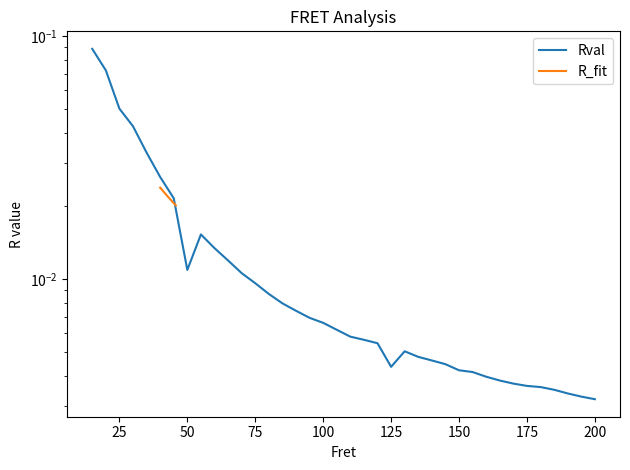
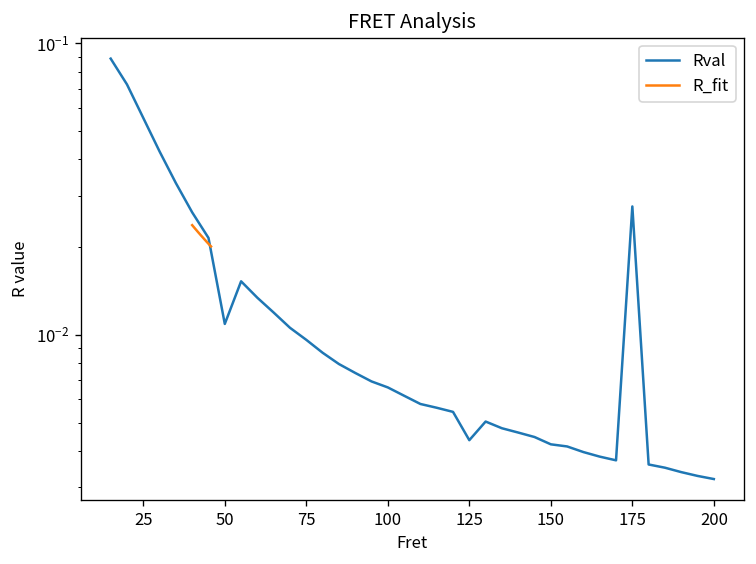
  {
    "Rval": {
-     "25": 0.050,
+     "25": 0.055,
      "50": 0.011,
      "75": 0.0096,
      "100": 0.0066,
      "125": 0.0044,
      "150": 0.0042,
-     "175": 0.0036,
+     "175": 0.028,
      "200": 0.0032
    }
  }
